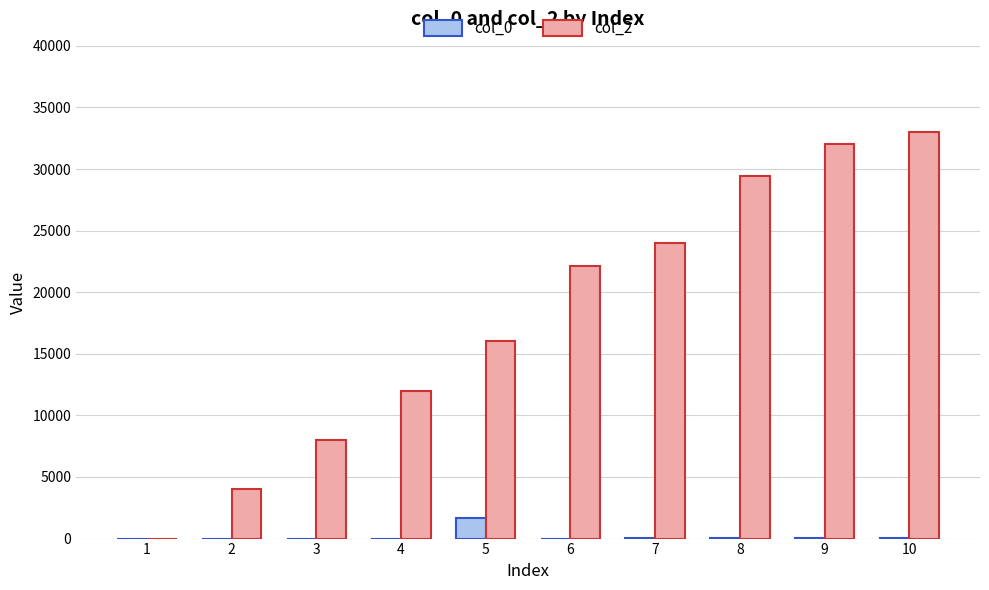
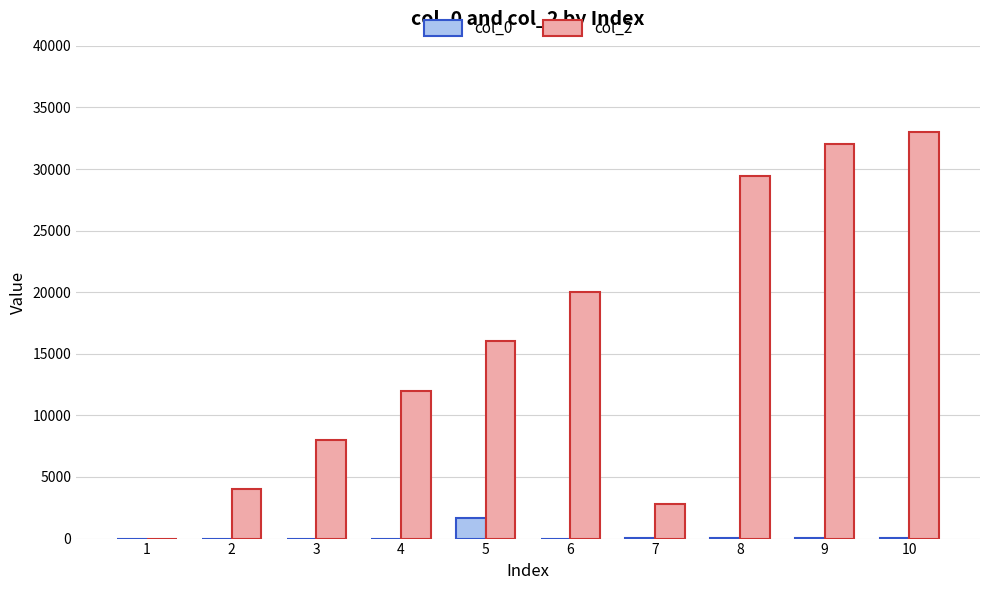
  {
    "col_0": {
      "5": 1700
    },
    "col_2": {
      "1": 0,
      "2": 4000,
      "3": 8000,
      "4": 12000,
      "5": 16000,
-     "6": 22100,
-     "7": 24000,
+     "6": 20000,
+     "7": 2800,
      "8": 29500,
      "9": 32000,
      "10": 33000
    }
  }
